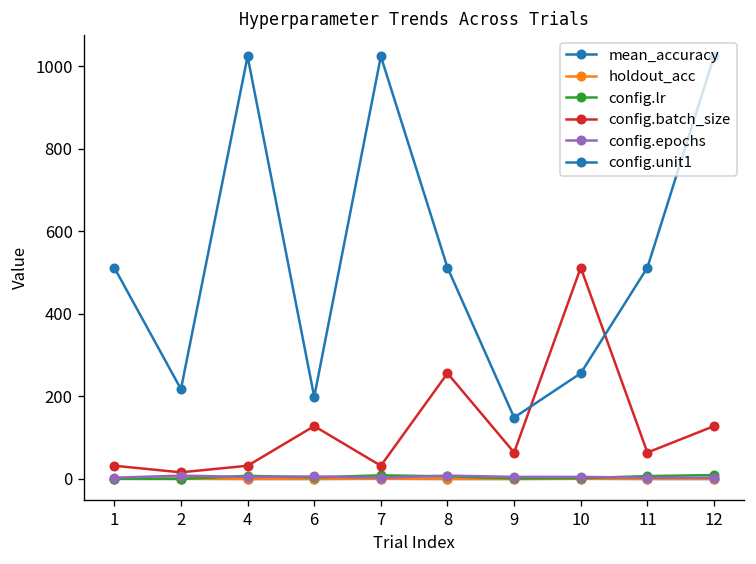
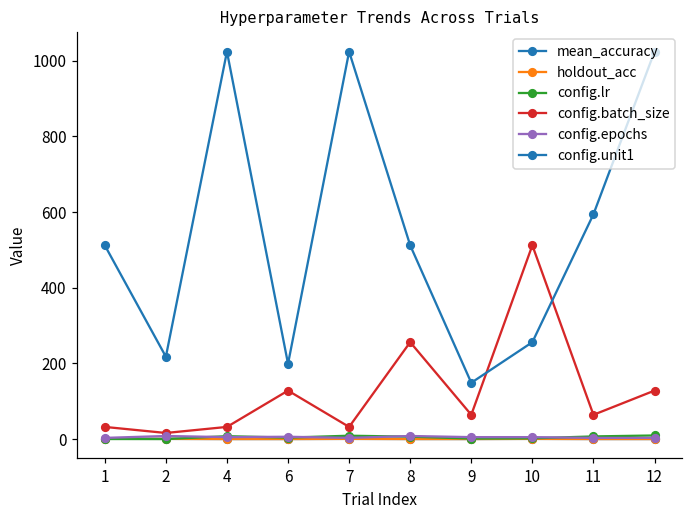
  {
    "config.batch_size": {
      "1": 30,
      "2": 20,
      "4": 30,
      "6": 130,
      "7": 30,
      "8": 260,
      "9": 60,
      "10": 510,
      "11": 60,
      "12": 130
    },
    "config.epochs": {
      "2": 10
    },
    "config.unit1": {
      "1": 510,
      "2": 220,
      "4": 1020,
      "6": 200,
      "7": 1020,
      "8": 510,
      "9": 150,
      "10": 260,
-     "11": 510
+     "11": 590
    }
  }
